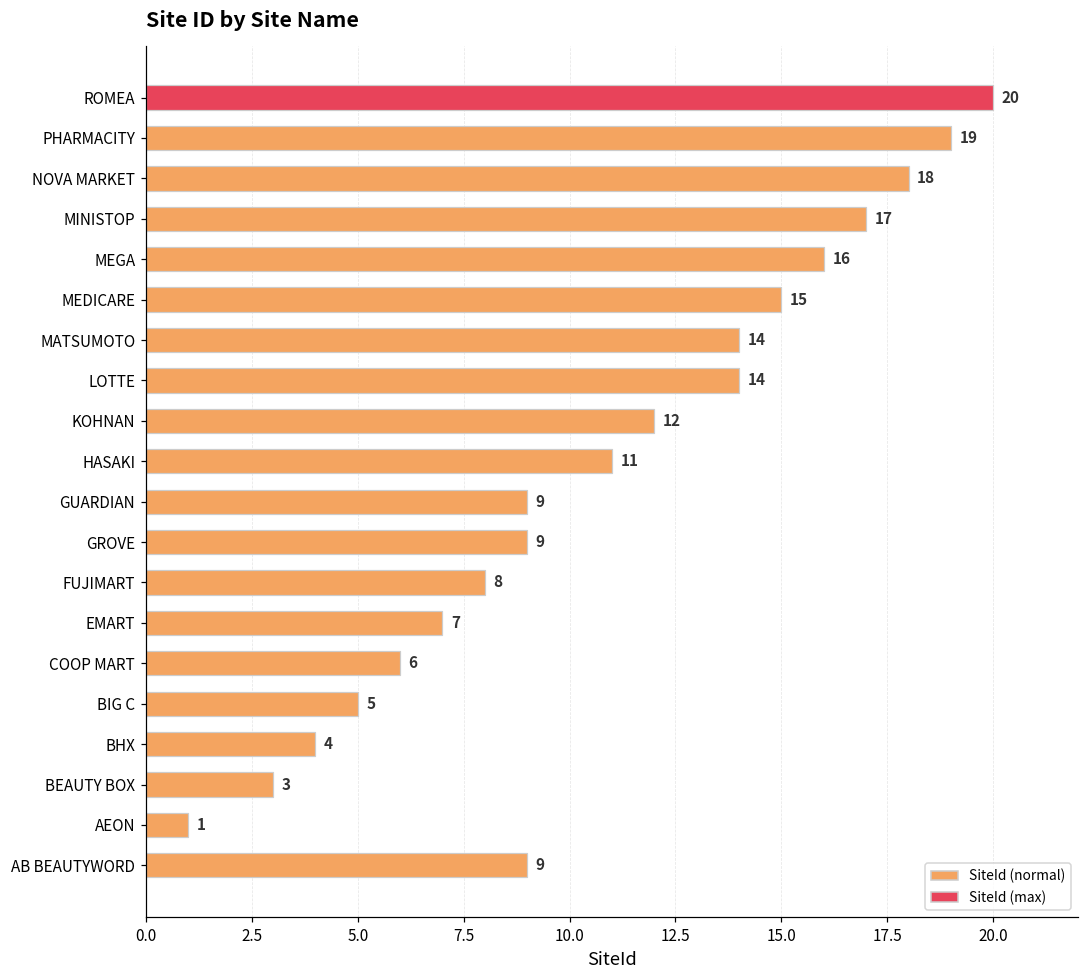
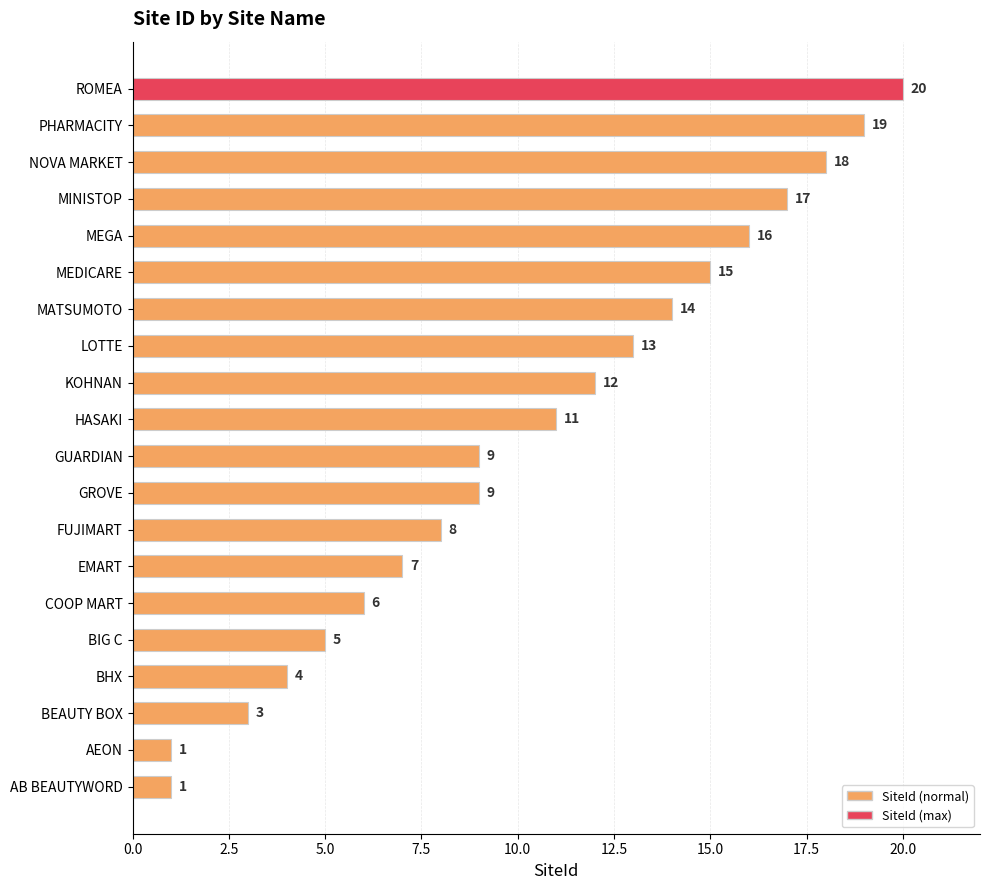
  {
    "ROMEA": 20,
    "PHARMACITY": 19,
    "NOVA MARKET": 18,
    "MINISTOP": 17,
    "MEGA": 16,
    "MEDICARE": 15,
    "MATSUMOTO": 14,
-   "LOTTE": 14,
+   "LOTTE": 13,
    "KOHNAN": 12,
    "HASAKI": 11,
    "GUARDIAN": 9,
    "GROVE": 9,
    "FUJIMART": 8,
    "EMART": 7,
    "COOP MART": 6,
    "BIG C": 5,
    "BHX": 4,
    "BEAUTY BOX": 3,
    "AEON": 1,
-   "AB BEAUTYWORD": 9
+   "AB BEAUTYWORD": 1
  }
